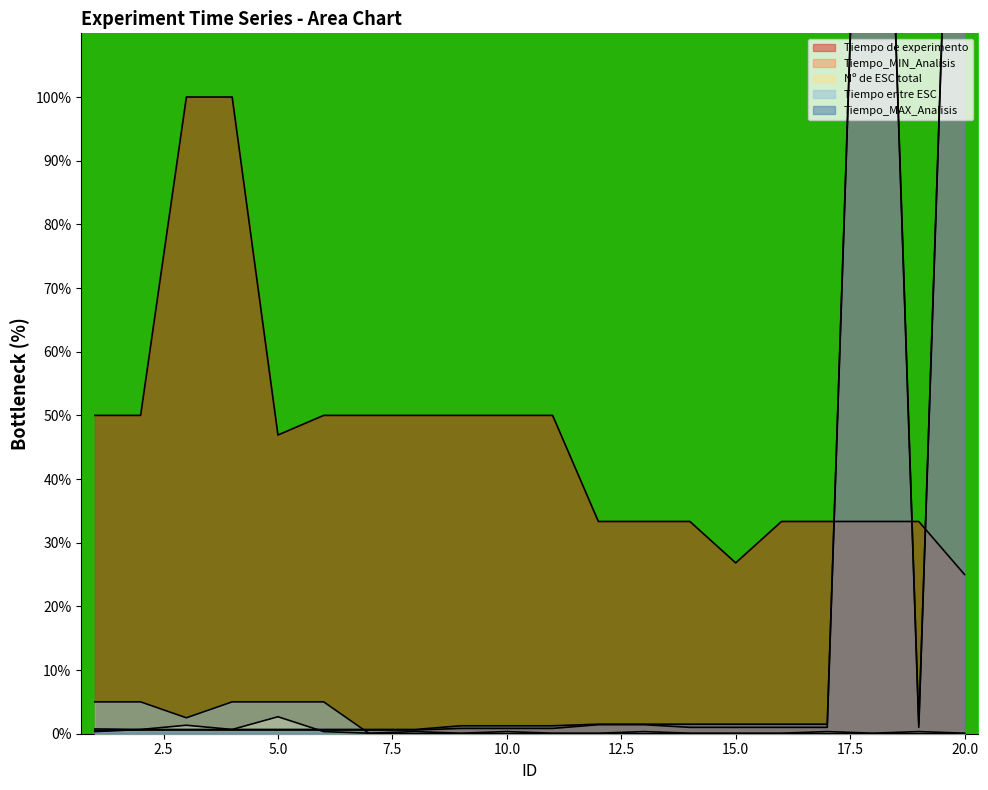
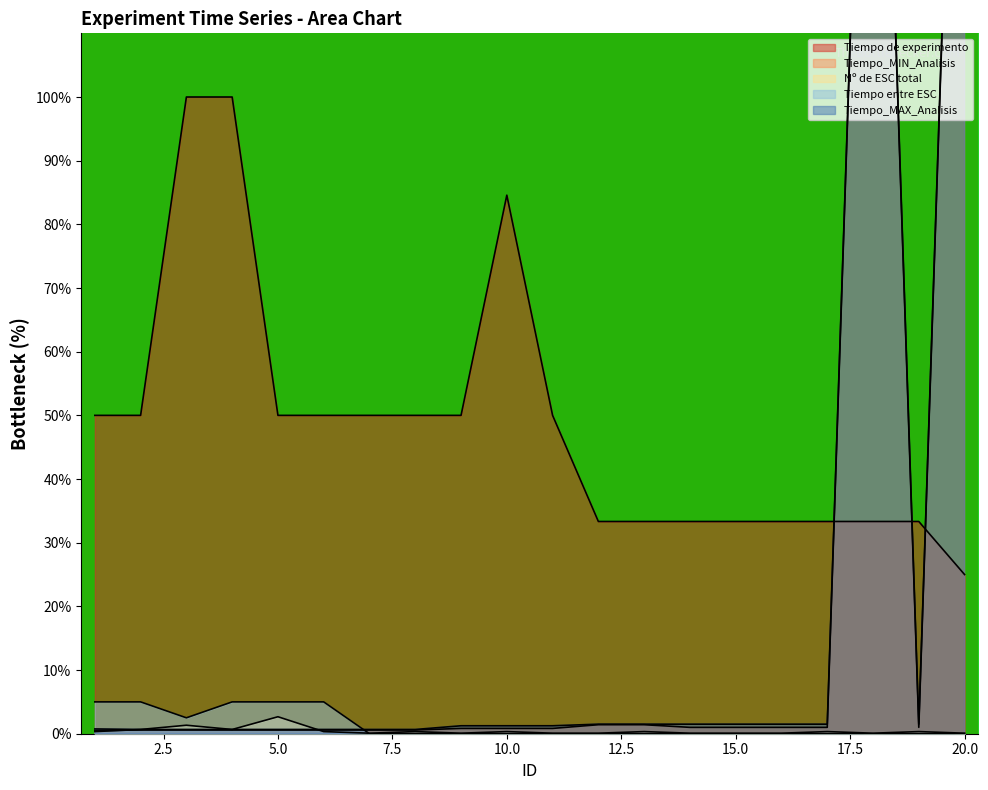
  {
    "Tiempo de experimento": {
-     "5.0": "47%",
-     "10.0": "50%",
-     "15.0": "27%",
+     "5.0": "50%",
+     "10.0": "85%",
+     "15.0": "33%",
      "20.0": "25%"
    },
    "Tiempo_MIN_Analisis": {
      "10.0": "1%",
      "15.0": "1%"
    },
    "Nº de ESC total": {
      "5.0": "3%"
    },
    "Tiempo entre ESC": {
      "5.0": "5%"
    },
    "Tiempo_MAX_Analisis": {
      "10.0": "1%",
      "15.0": "2%"
    }
  }
